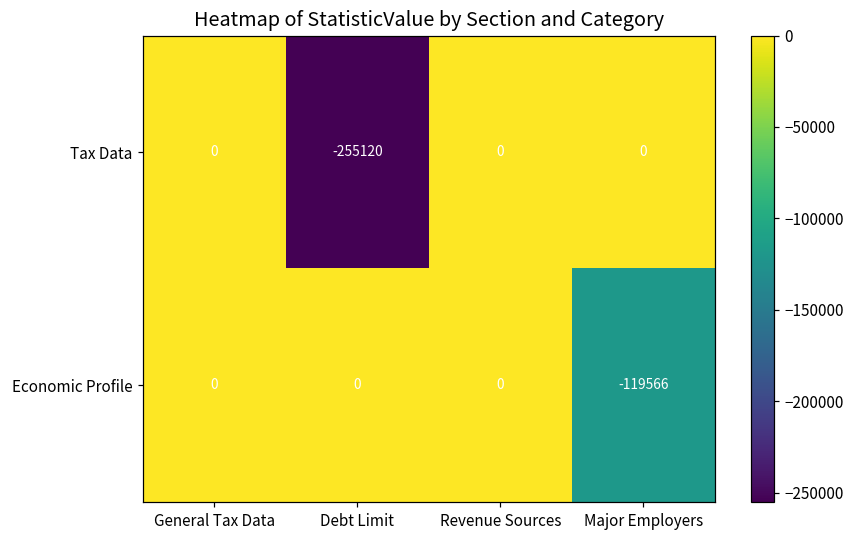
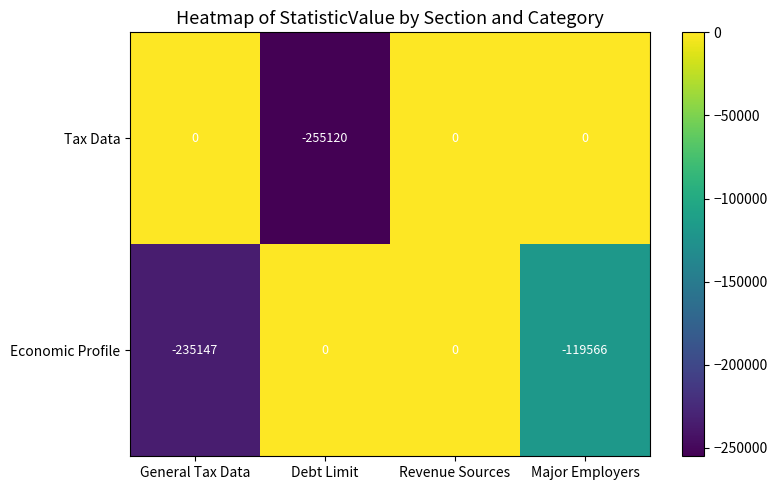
  {
    "Tax Data": {
      "General Tax Data": 0,
      "Debt Limit": -255120,
      "Revenue Sources": 0,
      "Major Employers": 0
    },
    "Economic Profile": {
-     "General Tax Data": 0,
+     "General Tax Data": -235147,
      "Debt Limit": 0,
      "Revenue Sources": 0,
      "Major Employers": -119566
    }
  }
